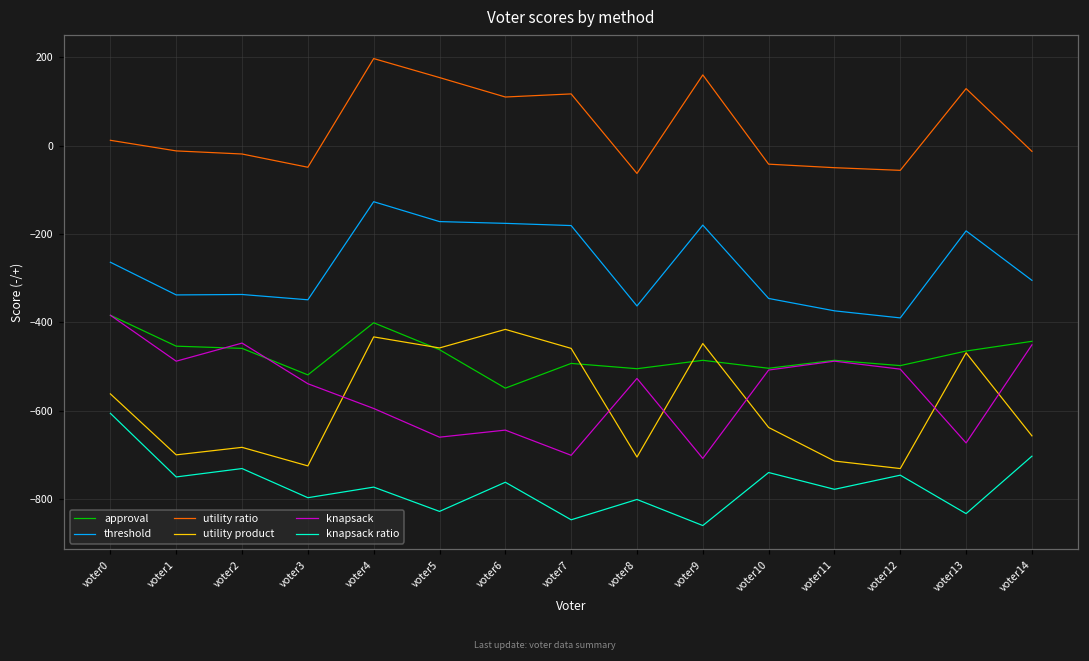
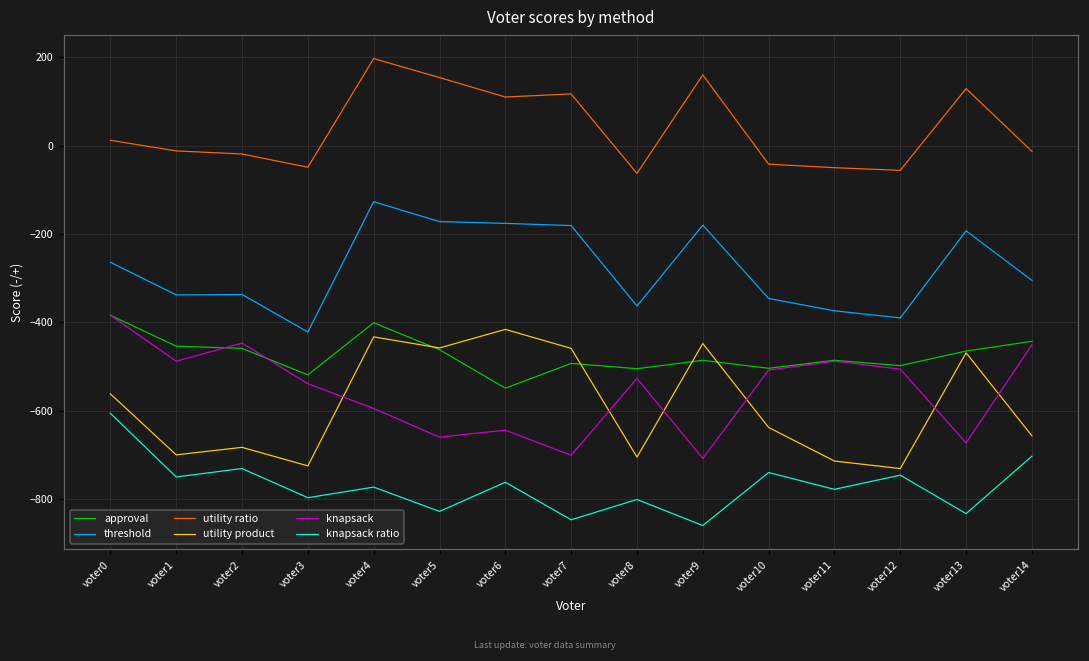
  {
    "approval": {
      "voter1": -450,
      "voter2": -460,
      "voter3": -520,
      "voter4": -400,
      "voter6": -550,
      "voter7": -490,
      "voter8": -510,
      "voter9": -490,
      "voter12": -500,
      "voter14": -440
    },
    "threshold": {
      "voter0": -260,
      "voter1": -340,
      "voter2": -340,
-     "voter3": -350,
+     "voter3": -420,
      "voter4": -130,
      "voter5": -170,
      "voter6": -180,
      "voter7": -180,
      "voter8": -360,
      "voter9": -180,
      "voter10": -350,
      "voter11": -370,
      "voter12": -390,
      "voter13": -190,
      "voter14": -310
    },
    "utility ratio": {
      "voter0": 10,
      "voter1": -10,
      "voter2": -20,
      "voter3": -50,
      "voter4": 200,
      "voter5": 150,
      "voter6": 110,
      "voter7": 120,
      "voter8": -60,
      "voter9": 160,
      "voter10": -40,
      "voter11": -50,
      "voter12": -60,
      "voter13": 130,
      "voter14": -10
    },
    "utility product": {
      "voter0": -560,
      "voter1": -700,
      "voter2": -680,
      "voter3": -730,
      "voter4": -430,
      "voter6": -420,
      "voter7": -460,
      "voter8": -710,
      "voter9": -450,
      "voter10": -640,
      "voter11": -710,
      "voter12": -730,
      "voter14": -660
    },
    "knapsack": {
      "voter1": -490,
      "voter2": -450,
      "voter3": -540,
      "voter4": -600,
      "voter5": -660,
      "voter6": -640,
      "voter7": -700,
      "voter8": -530,
      "voter9": -710,
      "voter12": -510,
      "voter13": -670,
      "voter14": -450
    },
    "knapsack ratio": {
      "voter0": -610,
      "voter1": -750,
      "voter2": -730,
      "voter3": -800,
      "voter4": -770,
      "voter5": -830,
      "voter6": -760,
      "voter7": -850,
      "voter8": -800,
      "voter9": -860,
      "voter10": -740,
      "voter11": -780,
      "voter12": -750,
      "voter13": -830,
      "voter14": -700
    }
  }
